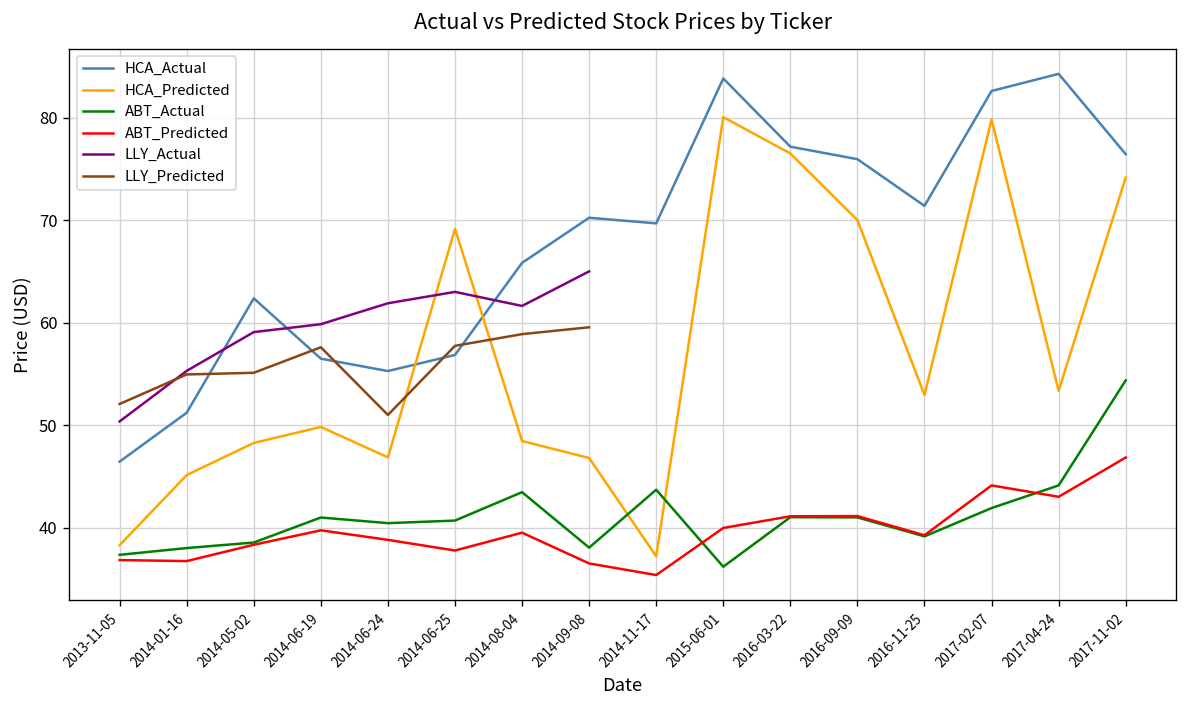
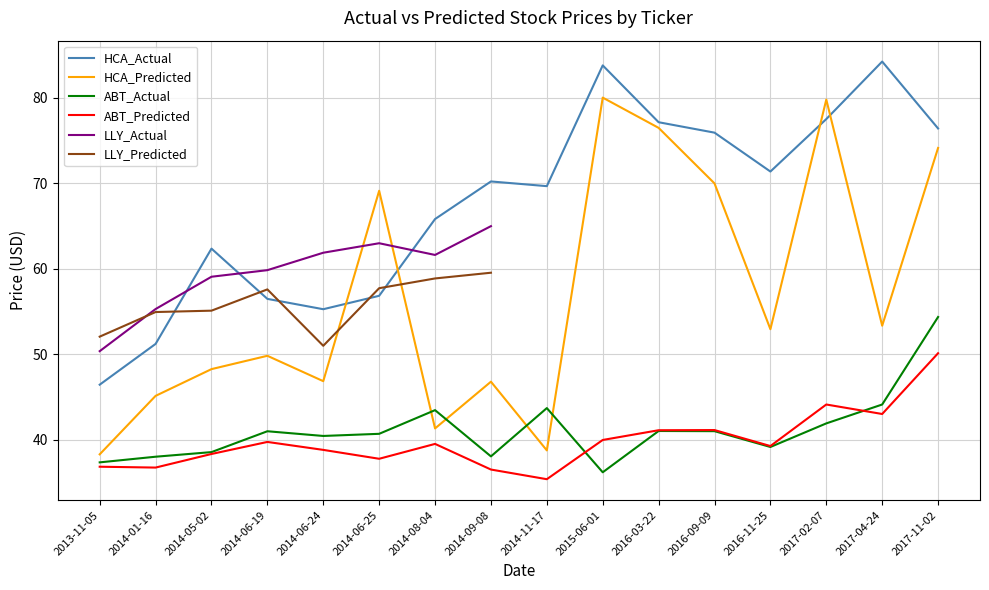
  {
    "HCA_Actual": {
      "2013-11-05": 46,
      "2014-01-16": 51,
      "2014-05-02": 62,
      "2014-06-19": 56,
      "2014-06-24": 55,
      "2014-06-25": 57,
      "2014-08-04": 66,
      "2014-09-08": 70,
      "2014-11-17": 70,
      "2015-06-01": 84,
      "2016-03-22": 77,
      "2016-09-09": 76,
      "2016-11-25": 71,
-     "2017-02-07": 83,
+     "2017-02-07": 78,
      "2017-04-24": 84,
      "2017-11-02": 76
    },
    "HCA_Predicted": {
      "2013-11-05": 38,
      "2014-01-16": 45,
      "2014-05-02": 48,
      "2014-06-19": 50,
      "2014-06-24": 47,
      "2014-06-25": 69,
-     "2014-08-04": 48,
+     "2014-08-04": 41,
      "2014-09-08": 47,
-     "2014-11-17": 37,
+     "2014-11-17": 39,
      "2015-06-01": 80,
      "2016-03-22": 77,
      "2016-09-09": 70,
      "2016-11-25": 53,
      "2017-02-07": 80,
      "2017-04-24": 53,
      "2017-11-02": 74
    },
    "ABT_Actual": {
      "2013-11-05": 37,
      "2014-01-16": 38,
      "2014-06-19": 41,
      "2014-06-24": 40,
      "2014-06-25": 41,
      "2014-08-04": 43,
      "2014-09-08": 38,
      "2014-11-17": 44,
      "2015-06-01": 36,
      "2017-02-07": 42,
      "2017-04-24": 44,
      "2017-11-02": 54
    },
    "ABT_Predicted": {
      "2013-11-05": 37,
      "2014-01-16": 37,
      "2014-06-19": 40,
      "2014-06-24": 39,
      "2014-06-25": 38,
      "2014-08-04": 40,
      "2014-09-08": 37,
      "2014-11-17": 35,
      "2015-06-01": 40,
      "2017-02-07": 44,
      "2017-04-24": 43,
-     "2017-11-02": 47
+     "2017-11-02": 50
    },
    "LLY_Actual": {
      "2013-11-05": 50,
      "2014-01-16": 55,
      "2014-05-02": 59,
      "2014-06-19": 60,
      "2014-06-24": 62,
      "2014-06-25": 63,
      "2014-08-04": 62,
      "2014-09-08": 65
    },
    "LLY_Predicted": {
      "2013-11-05": 52,
      "2014-01-16": 55,
      "2014-05-02": 55,
      "2014-06-19": 58,
      "2014-06-24": 51,
      "2014-06-25": 58,
      "2014-08-04": 59,
      "2014-09-08": 60
    }
  }
